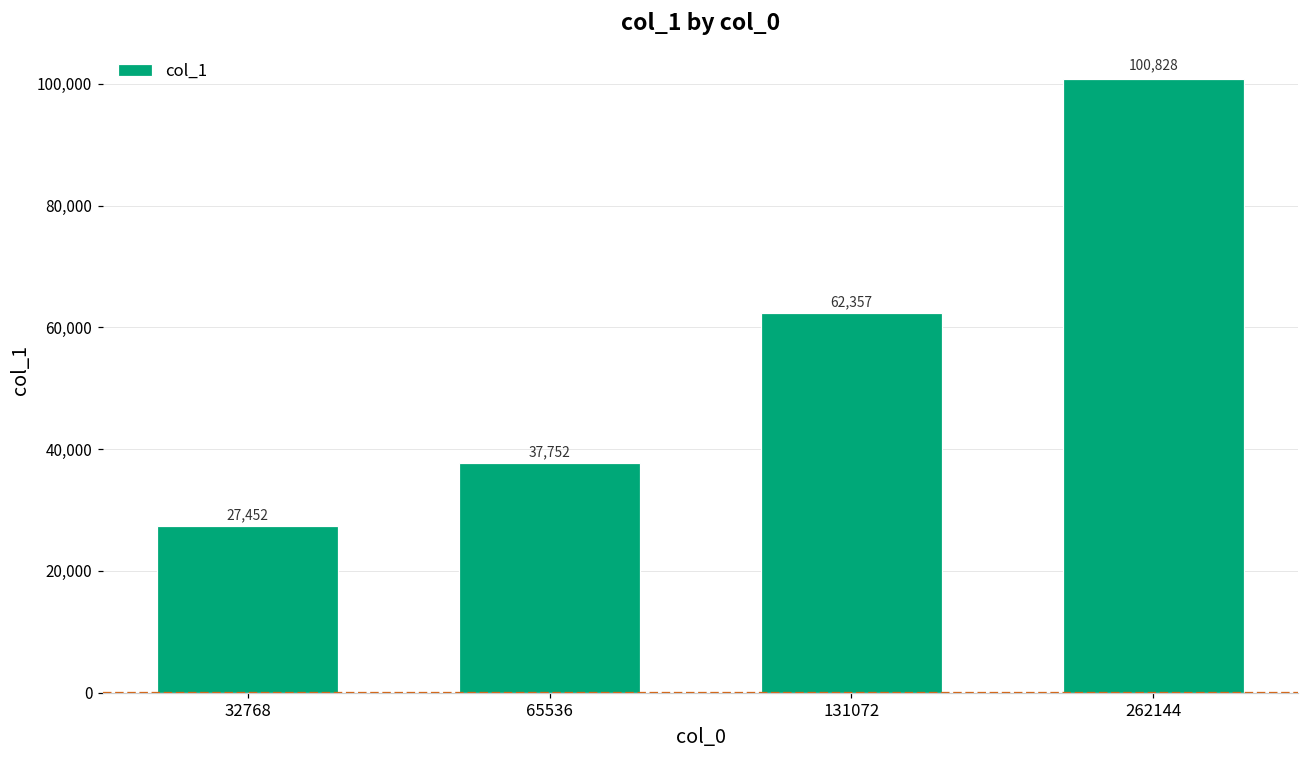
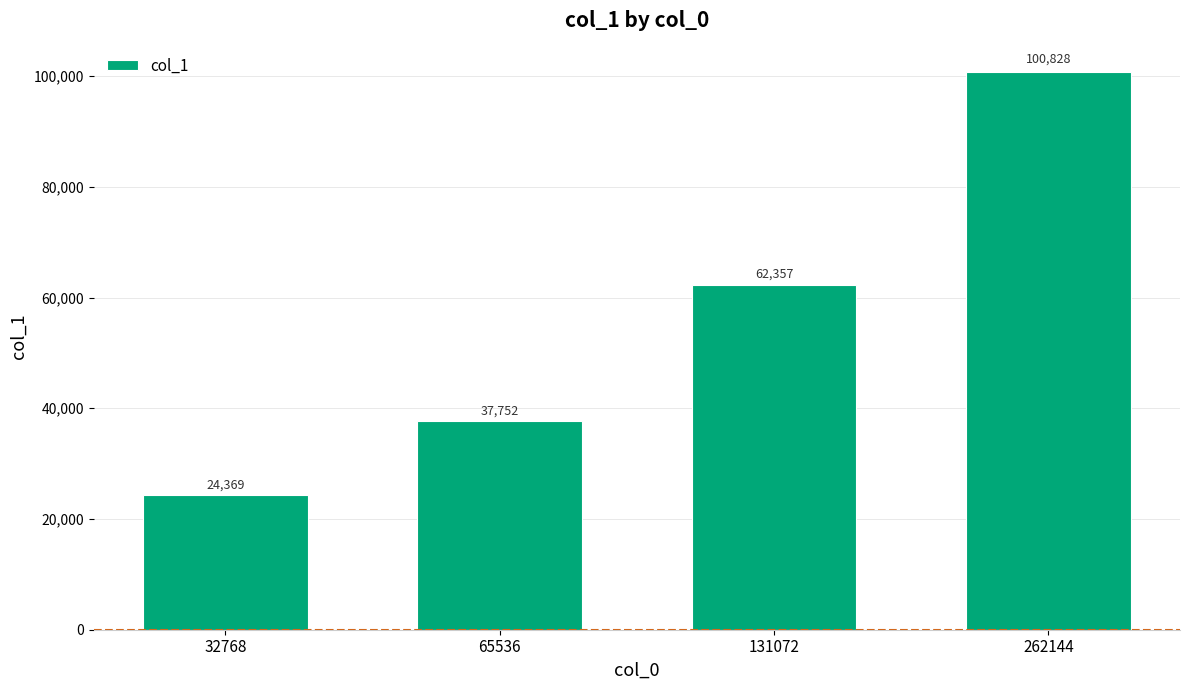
  {
-   "32768": "27,452",
+   "32768": "24,369",
    "65536": "37,752",
    "131072": "62,357",
    "262144": "100,828"
  }
